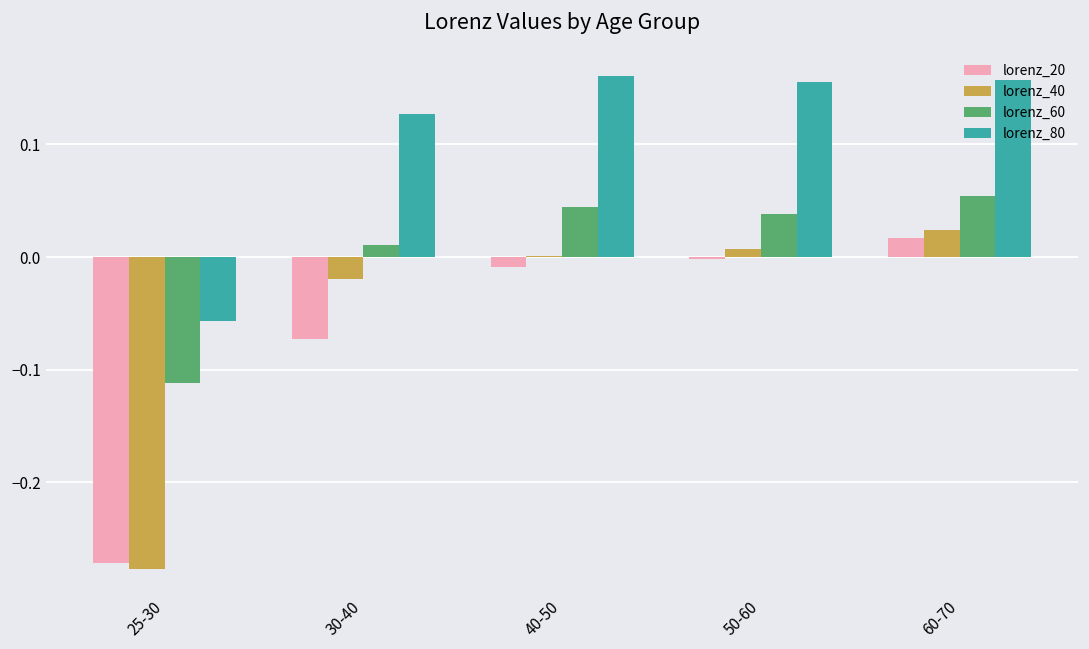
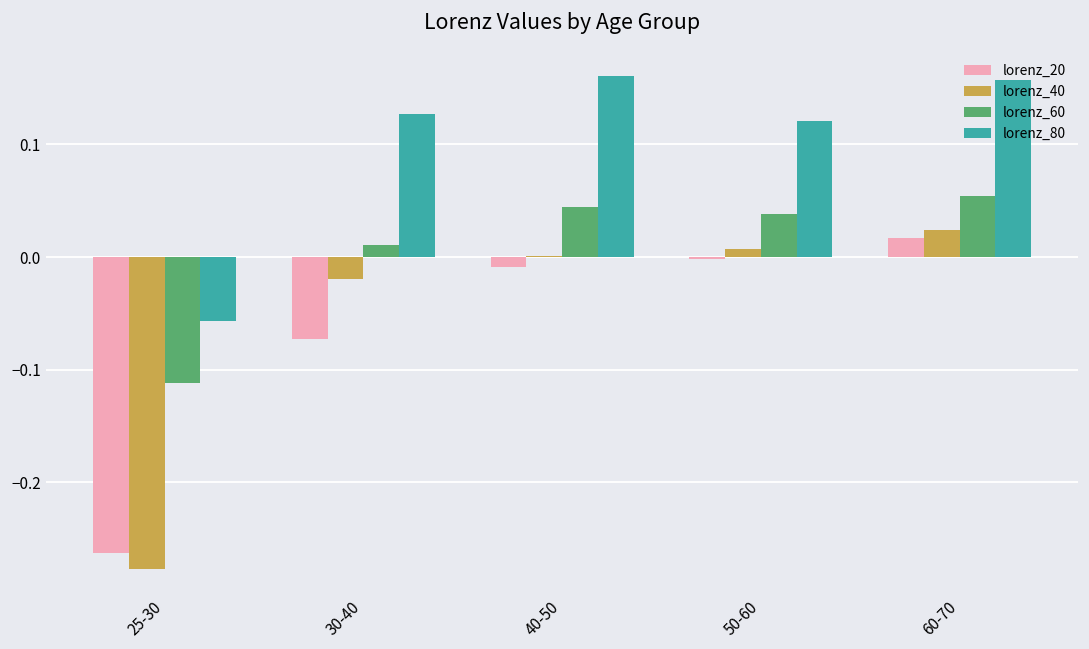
  {
    "lorenz_20": {
-     "25-30": -0.271,
+     "25-30": -0.263,
      "30-40": -0.073,
      "40-50": -0.009,
      "60-70": 0.017
    },
    "lorenz_40": {
      "25-30": -0.277,
      "30-40": -0.020,
      "50-60": 0.007,
      "60-70": 0.024
    },
    "lorenz_60": {
      "25-30": -0.112,
      "30-40": 0.011,
      "40-50": 0.044,
      "50-60": 0.038,
      "60-70": 0.054
    },
    "lorenz_80": {
      "25-30": -0.056,
      "30-40": 0.127,
      "40-50": 0.161,
-     "50-60": 0.156,
+     "50-60": 0.121,
      "60-70": 0.157
    }
  }
